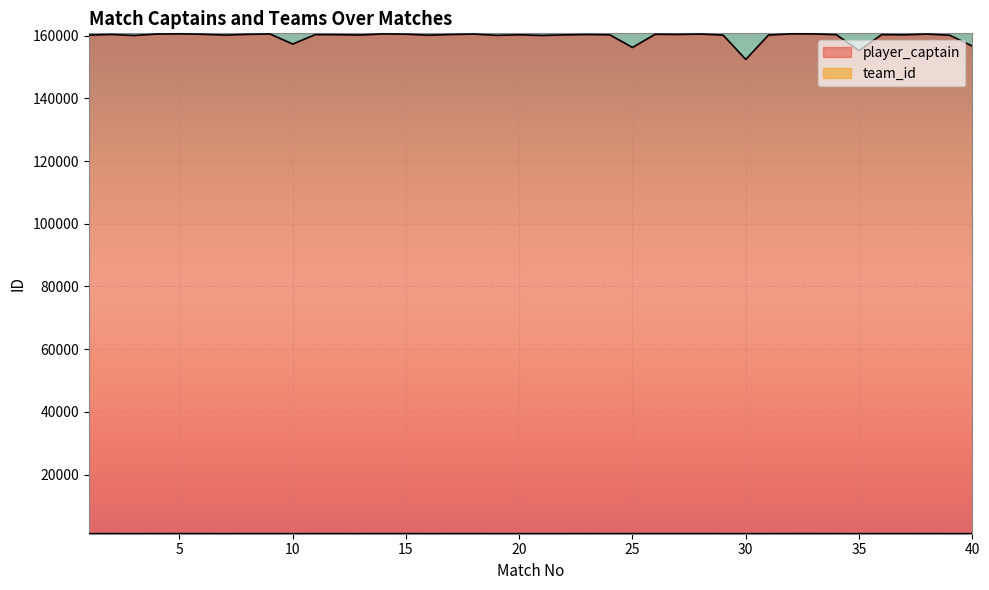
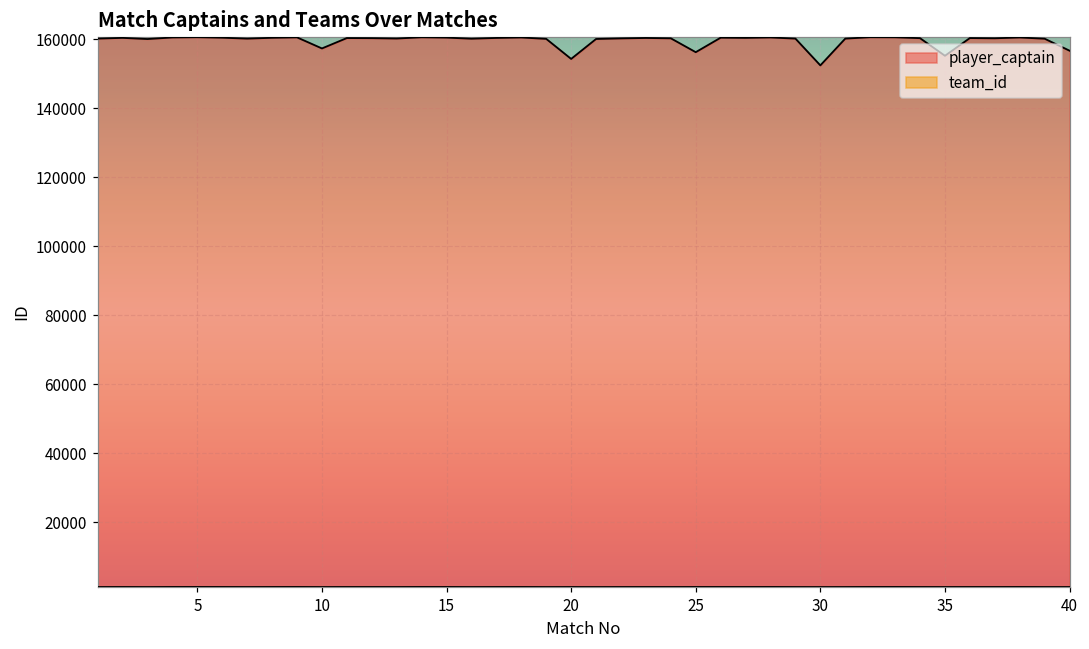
  {
    "player_captain": {
      "5": 161000,
      "10": 157000,
      "15": 160000,
-     "20": 160000,
+     "20": 154000,
      "25": 156000,
      "30": 152000,
      "40": 157000
    },
    "team_id": {
      "5": 1000,
      "10": 1000,
      "15": 1000,
      "20": 1000,
      "25": 1000,
      "30": 1000,
      "35": 1000,
      "40": 1000
    }
  }
